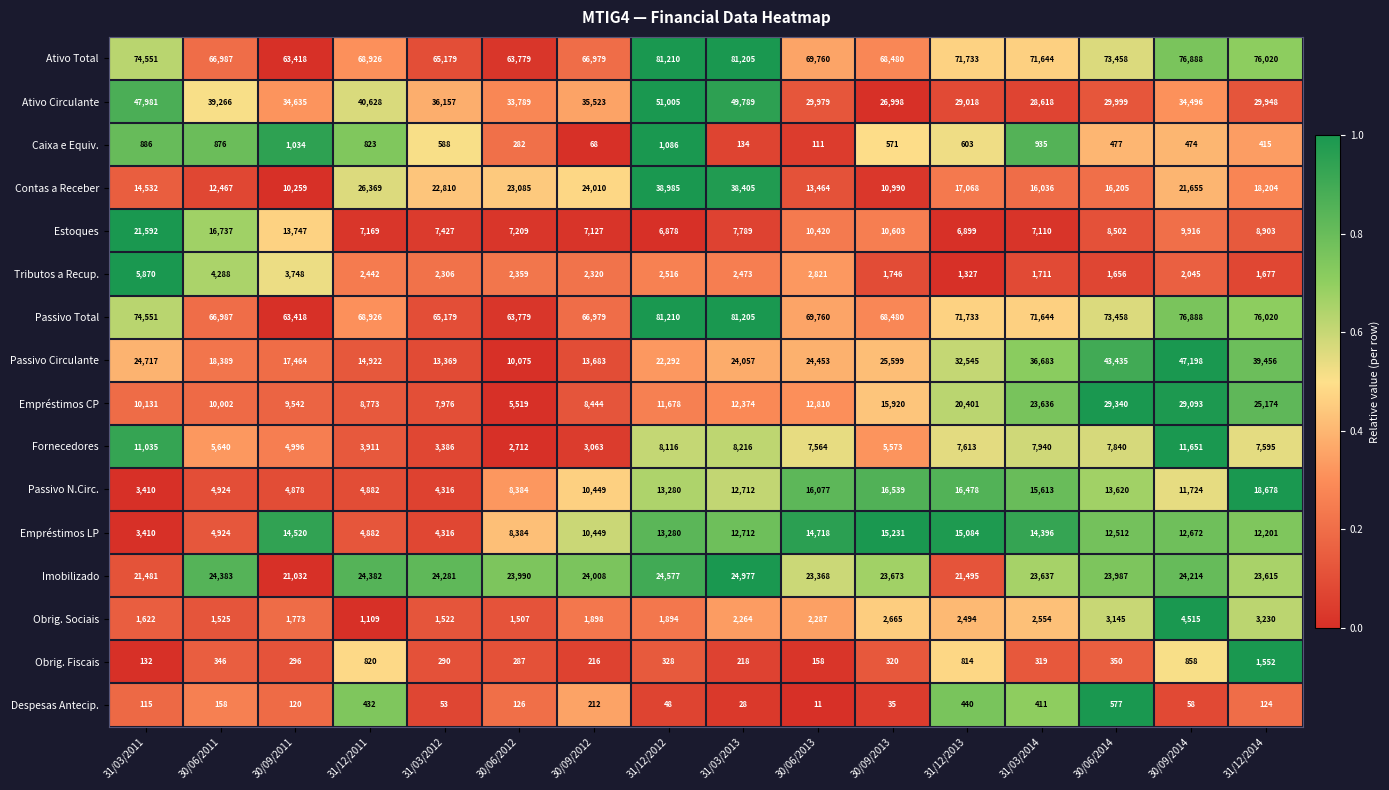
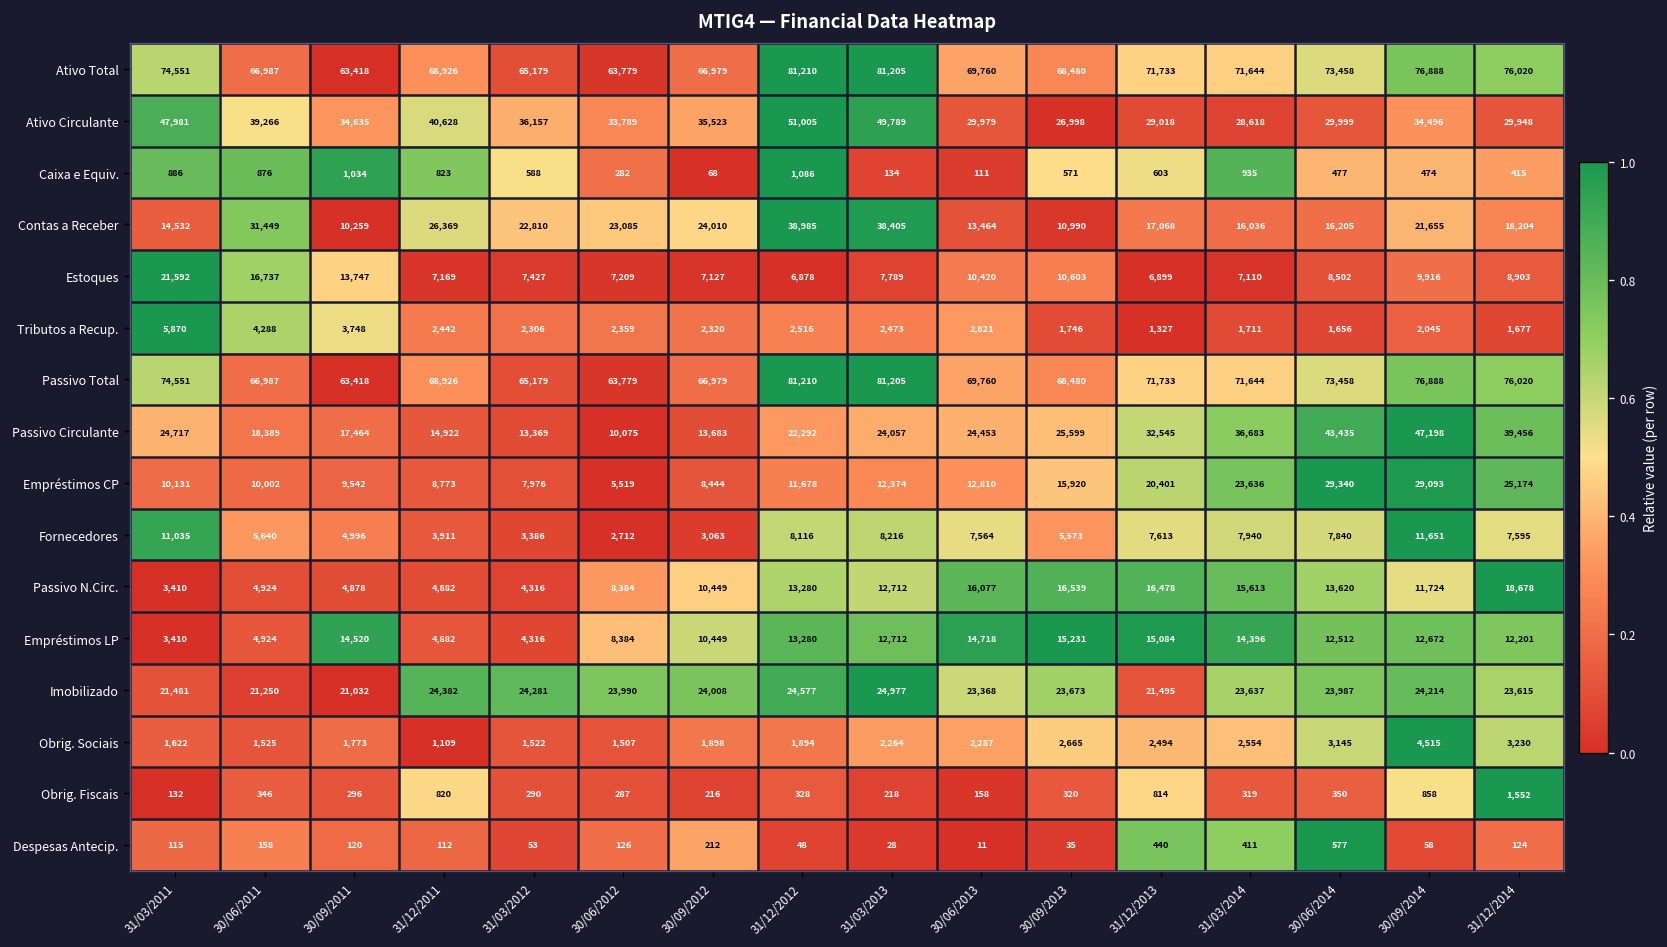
  {
    "Contas a Receber": {
      "31/03/2011": "14,532",
-     "30/06/2011": "12,467",
+     "30/06/2011": "31,449",
      "30/09/2011": "10,259",
      "31/12/2011": "26,369",
      "31/03/2012": "22,810",
      "30/06/2012": "23,085",
      "30/09/2012": "24,010",
      "31/12/2012": "38,985",
      "31/03/2013": "38,405",
      "30/06/2013": "13,464",
      "30/09/2013": "10,990",
      "31/12/2013": "17,068",
      "31/03/2014": "16,036",
      "30/06/2014": "16,205",
      "30/09/2014": "21,655",
      "31/12/2014": "18,204"
    },
    "Imobilizado": {
      "31/03/2011": "21,481",
-     "30/06/2011": "24,383",
+     "30/06/2011": "21,250",
      "30/09/2011": "21,032",
      "31/12/2011": "24,382",
      "31/03/2012": "24,281",
      "30/06/2012": "23,990",
      "30/09/2012": "24,008",
      "31/12/2012": "24,577",
      "31/03/2013": "24,977",
      "30/06/2013": "23,368",
      "30/09/2013": "23,673",
      "31/12/2013": "21,495",
      "31/03/2014": "23,637",
      "30/06/2014": "23,987",
      "30/09/2014": "24,214",
      "31/12/2014": "23,615"
    },
    "Despesas Antecip.": {
      "31/03/2011": "115",
      "30/06/2011": "158",
      "30/09/2011": "120",
-     "31/12/2011": "432",
+     "31/12/2011": "112",
      "31/03/2012": "53",
      "30/06/2012": "126",
      "30/09/2012": "212",
      "31/12/2012": "48",
      "31/03/2013": "28",
      "30/06/2013": "11",
      "30/09/2013": "35",
      "31/12/2013": "440",
      "31/03/2014": "411",
      "30/06/2014": "577",
      "30/09/2014": "58",
      "31/12/2014": "124"
    }
  }
